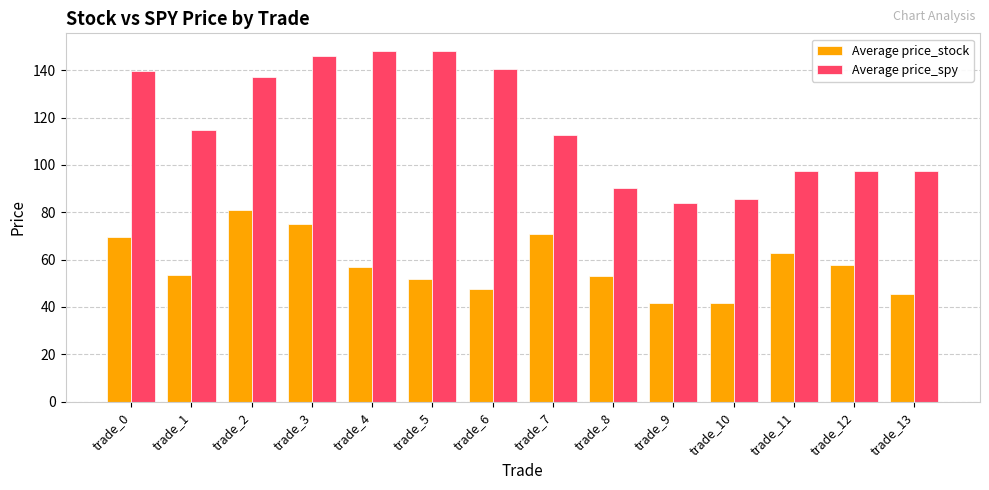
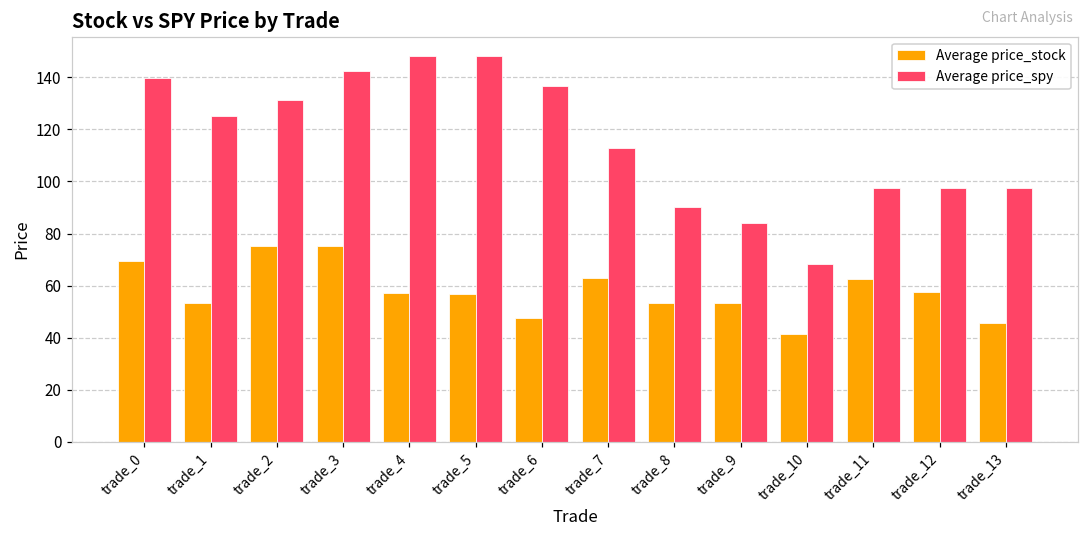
  {
    "Average price_stock": {
      "trade_0": 69,
      "trade_1": 53,
-     "trade_2": 81,
+     "trade_2": 75,
      "trade_3": 75,
      "trade_4": 57,
-     "trade_5": 52,
+     "trade_5": 57,
      "trade_6": 48,
-     "trade_7": 71,
+     "trade_7": 63,
      "trade_8": 53,
-     "trade_9": 42,
+     "trade_9": 53,
      "trade_10": 41,
      "trade_11": 63,
      "trade_12": 58,
      "trade_13": 46
    },
    "Average price_spy": {
      "trade_0": 140,
-     "trade_1": 115,
-     "trade_2": 137,
-     "trade_3": 146,
+     "trade_1": 125,
+     "trade_2": 131,
+     "trade_3": 143,
      "trade_4": 148,
      "trade_5": 148,
-     "trade_6": 141,
+     "trade_6": 137,
      "trade_7": 113,
      "trade_8": 90,
      "trade_9": 84,
-     "trade_10": 86,
+     "trade_10": 68,
      "trade_11": 98,
      "trade_12": 98,
      "trade_13": 98
    }
  }
